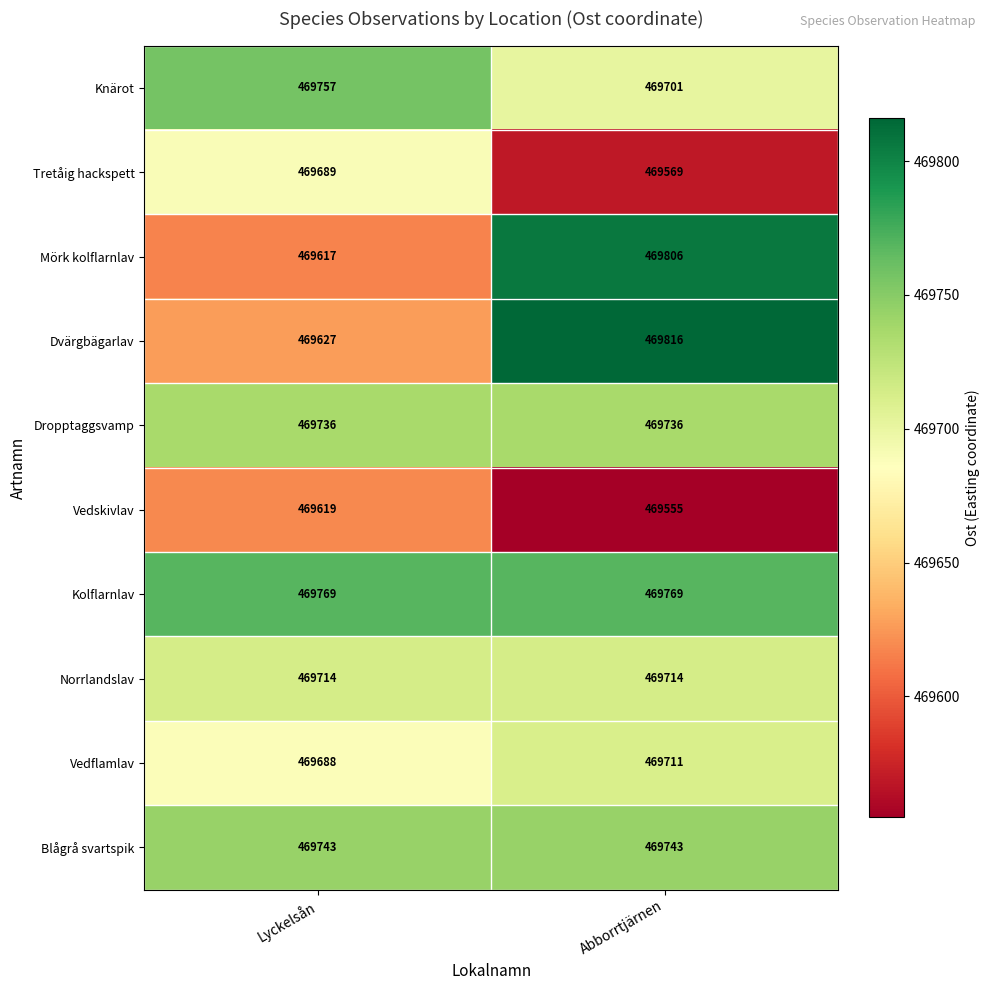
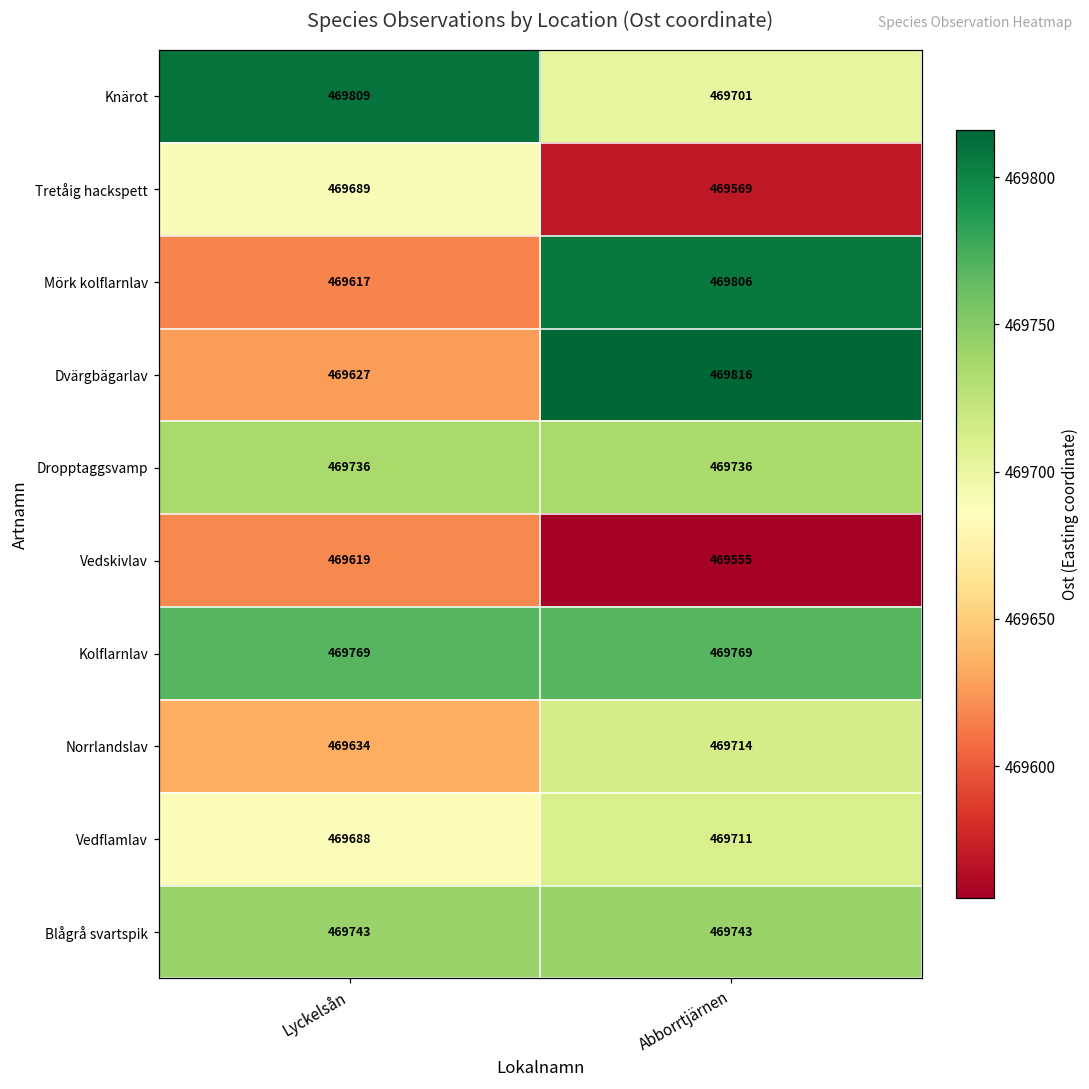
  {
    "Knärot": {
-     "Lyckelsån": 469757,
+     "Lyckelsån": 469809,
      "Abborrtjärnen": 469701
    },
    "Tretåig hackspett": {
      "Lyckelsån": 469689,
      "Abborrtjärnen": 469569
    },
    "Mörk kolflarnlav": {
      "Lyckelsån": 469617,
      "Abborrtjärnen": 469806
    },
    "Dvärgbägarlav": {
      "Lyckelsån": 469627,
      "Abborrtjärnen": 469816
    },
    "Dropptaggsvamp": {
      "Lyckelsån": 469736,
      "Abborrtjärnen": 469736
    },
    "Vedskivlav": {
      "Lyckelsån": 469619,
      "Abborrtjärnen": 469555
    },
    "Kolflarnlav": {
      "Lyckelsån": 469769,
      "Abborrtjärnen": 469769
    },
    "Norrlandslav": {
-     "Lyckelsån": 469714,
+     "Lyckelsån": 469634,
      "Abborrtjärnen": 469714
    },
    "Vedflamlav": {
      "Lyckelsån": 469688,
      "Abborrtjärnen": 469711
    },
    "Blågrå svartspik": {
      "Lyckelsån": 469743,
      "Abborrtjärnen": 469743
    }
  }
